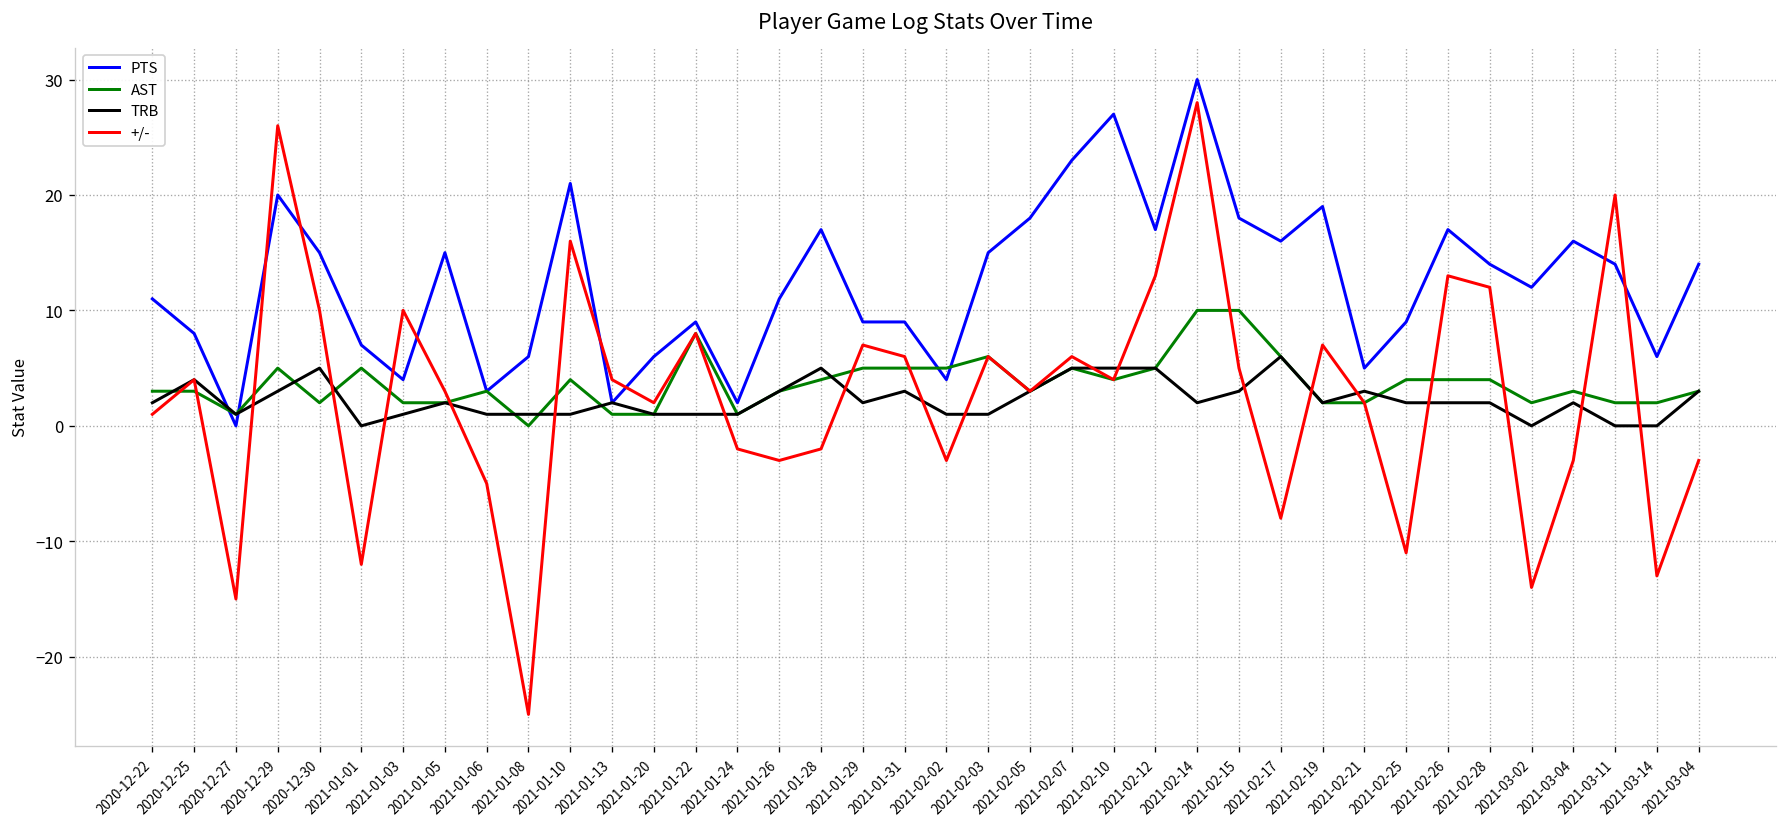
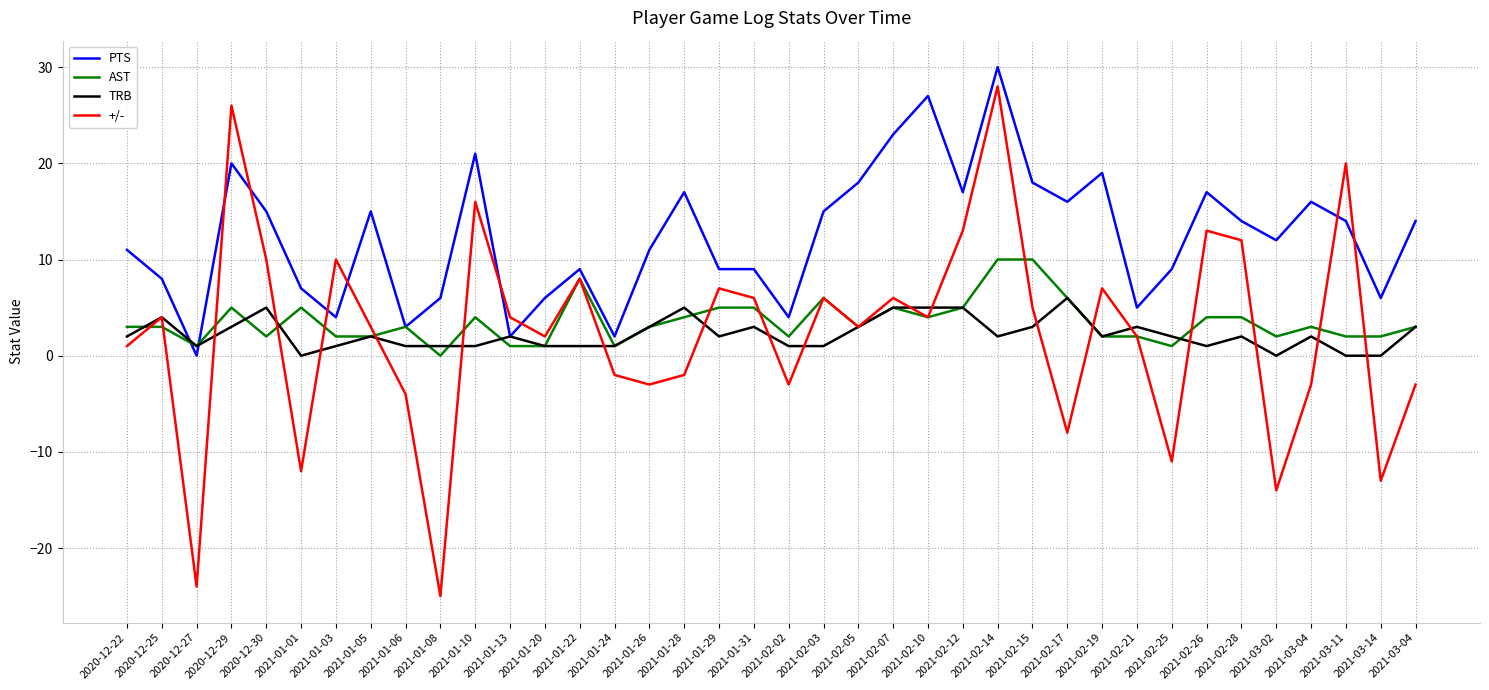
  {
    "PTS": {
      "2020-12-22": 11,
      "2020-12-25": 8,
      "2020-12-27": 0,
      "2020-12-29": 20,
      "2020-12-30": 15,
      "2021-01-01": 7,
      "2021-01-03": 4,
      "2021-01-05": 15,
      "2021-01-08": 6,
      "2021-01-10": 21,
      "2021-01-20": 6,
      "2021-01-22": 9,
      "2021-01-24": 2,
      "2021-01-26": 11,
      "2021-01-28": 17,
      "2021-01-29": 9,
      "2021-01-31": 9,
      "2021-02-02": 4,
      "2021-02-03": 15,
      "2021-02-05": 18,
      "2021-02-07": 23,
      "2021-02-10": 27,
      "2021-02-12": 17,
      "2021-02-14": 30,
      "2021-02-15": 18,
      "2021-02-17": 16,
      "2021-02-19": 19,
      "2021-02-21": 5,
      "2021-02-25": 9,
      "2021-02-26": 17,
      "2021-02-28": 14,
      "2021-03-02": 12,
      "2021-03-11": 14,
      "2021-03-14": 6
    },
    "AST": {
      "2020-12-22": 3,
      "2020-12-25": 3,
      "2020-12-29": 5,
      "2020-12-30": 2,
      "2021-01-01": 5,
      "2021-01-03": 2,
      "2021-01-08": 0,
      "2021-01-10": 4,
      "2021-01-13": 1,
      "2021-01-28": 4,
      "2021-01-29": 5,
      "2021-01-31": 5,
-     "2021-02-02": 5,
+     "2021-02-02": 2,
      "2021-02-14": 10,
      "2021-02-15": 10,
-     "2021-02-25": 4,
+     "2021-02-25": 1,
      "2021-02-26": 4,
      "2021-02-28": 4,
      "2021-03-02": 2,
      "2021-03-11": 2,
      "2021-03-14": 2
    },
    "TRB": {
      "2020-12-22": 2,
      "2020-12-29": 3,
      "2020-12-30": 5,
      "2021-01-01": 0,
      "2021-01-03": 1,
      "2021-01-06": 1,
      "2021-01-08": 1,
      "2021-01-10": 1,
      "2021-01-22": 1,
      "2021-01-28": 5,
      "2021-01-29": 2,
      "2021-01-31": 3,
      "2021-02-02": 1,
      "2021-02-03": 1,
      "2021-02-10": 5,
      "2021-02-14": 2,
      "2021-02-15": 3,
      "2021-02-21": 3,
      "2021-02-25": 2,
-     "2021-02-26": 2,
+     "2021-02-26": 1,
      "2021-02-28": 2,
      "2021-03-02": 0,
      "2021-03-11": 0,
      "2021-03-14": 0
    },
    "+/-": {
      "2020-12-22": 1,
-     "2020-12-27": -15,
+     "2020-12-27": -24,
      "2020-12-29": 26,
      "2020-12-30": 10,
      "2021-01-01": -12,
      "2021-01-03": 10,
      "2021-01-05": 3,
-     "2021-01-06": -5,
+     "2021-01-06": -4,
      "2021-01-08": -25,
      "2021-01-10": 16,
      "2021-01-13": 4,
      "2021-01-20": 2,
      "2021-01-24": -2,
      "2021-01-26": -3,
      "2021-01-28": -2,
      "2021-01-29": 7,
      "2021-01-31": 6,
      "2021-02-02": -3,
      "2021-02-07": 6,
      "2021-02-12": 13,
      "2021-02-14": 28,
      "2021-02-15": 5,
      "2021-02-17": -8,
      "2021-02-19": 7,
      "2021-02-25": -11,
      "2021-02-26": 13,
      "2021-02-28": 12,
      "2021-03-02": -14,
      "2021-03-11": 20,
      "2021-03-14": -13
    }
  }
